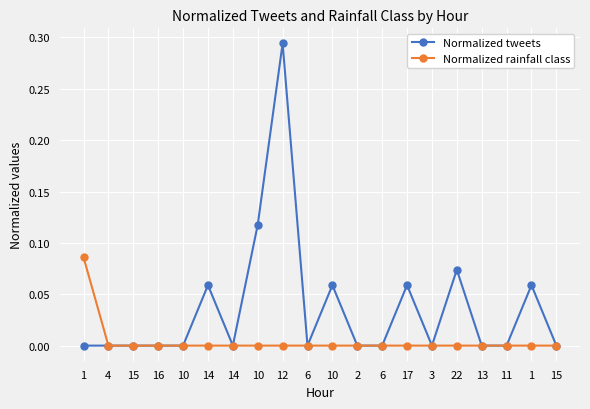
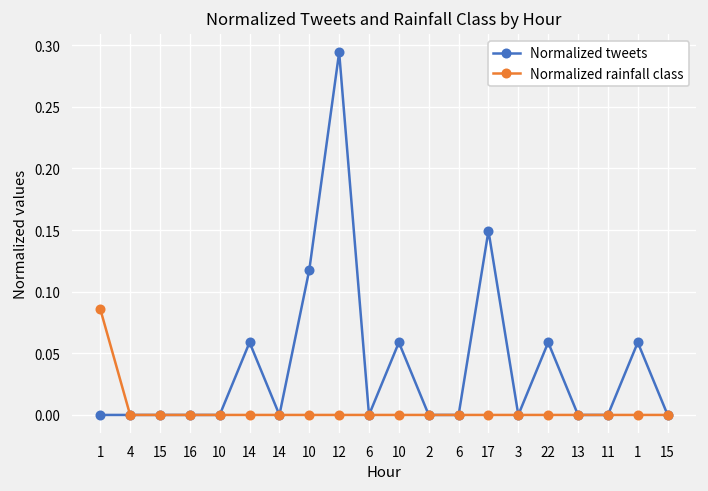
  {
    "Normalized tweets": {
      "12": 0.294,
-     "17": 0.059,
-     "22": 0.074
+     "17": 0.149,
+     "22": 0.059
    },
    "Normalized rainfall class": {
      "12": 0.000,
      "17": 0.000,
      "22": 0.000
    }
  }
